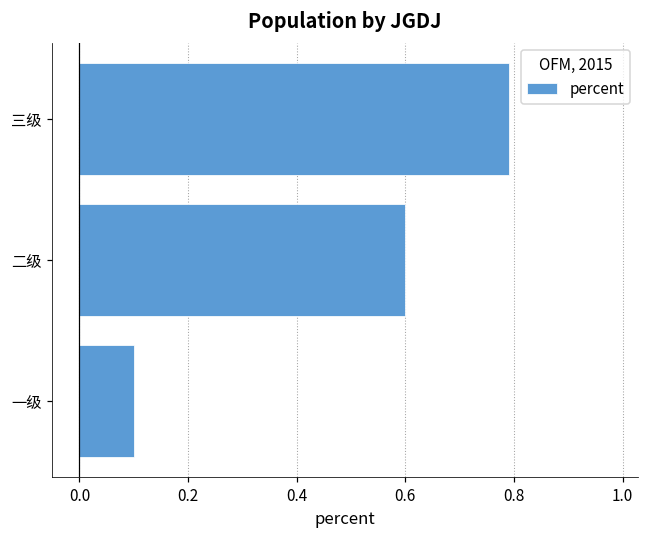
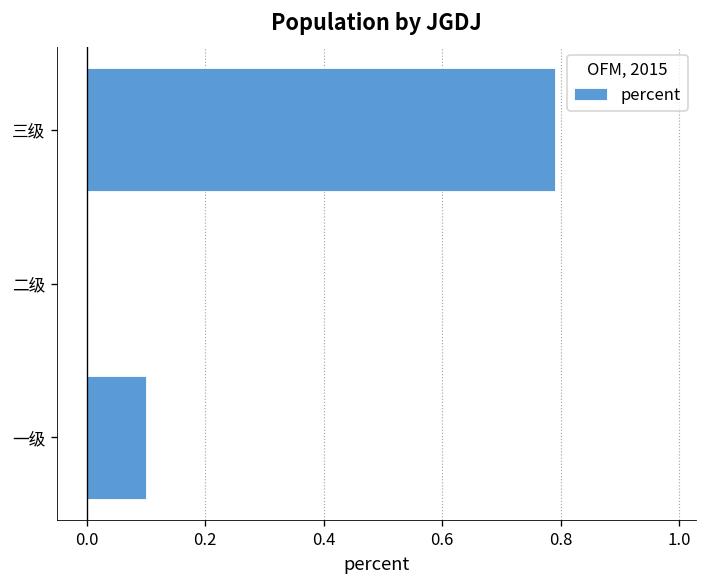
  {
    "三级": 0.79,
-   "二级": 0.6,
+   "二级": 0.0,
    "一级": 0.1
  }
